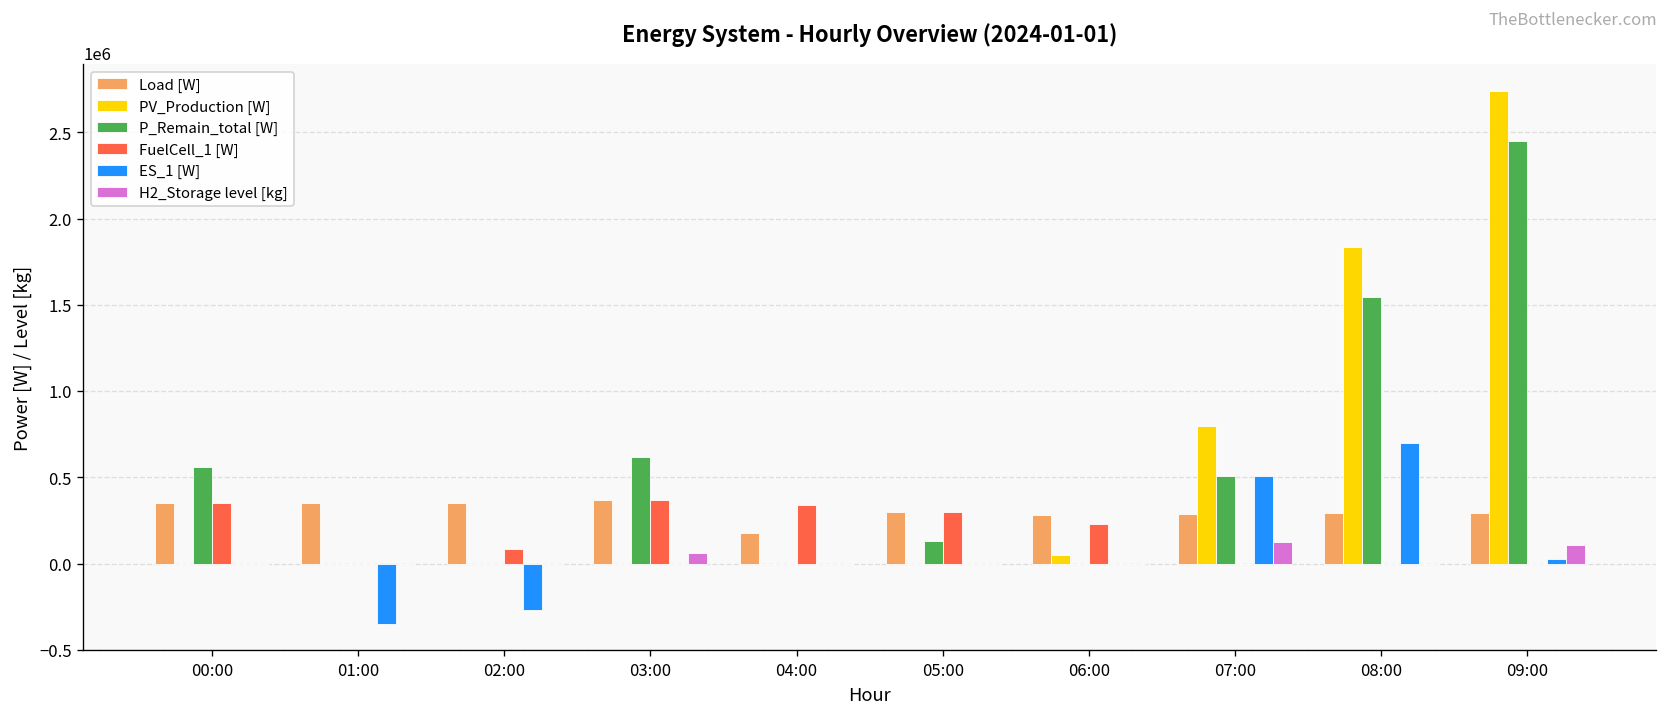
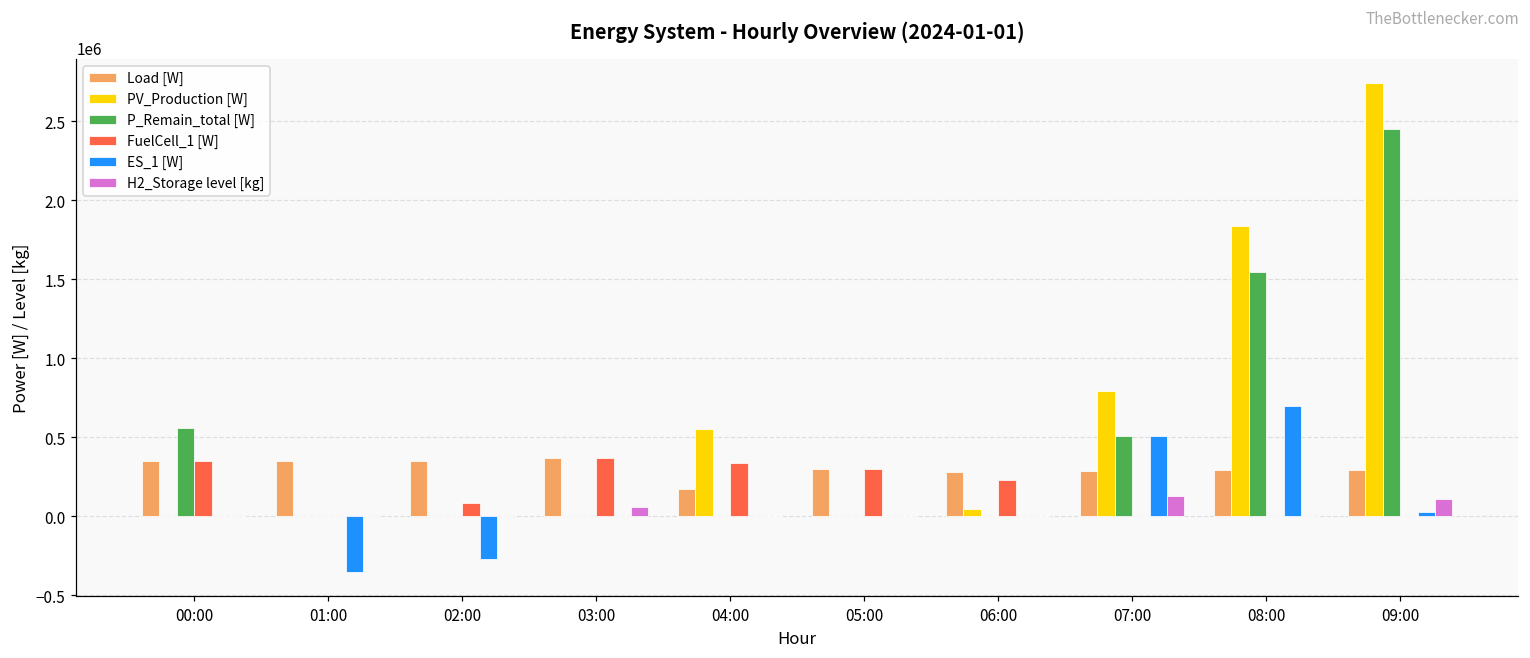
  {
    "Load [W]": {
      "00:00": 350000,
      "01:00": 350000,
      "02:00": 350000,
      "03:00": 370000,
      "04:00": 170000,
      "05:00": 300000,
      "06:00": 280000,
      "07:00": 290000,
      "08:00": 290000,
      "09:00": 290000
    },
    "PV_Production [W]": {
      "00:00": 0,
      "01:00": 0,
      "02:00": 0,
      "03:00": 0,
-     "04:00": 0,
+     "04:00": 560000,
      "05:00": 0,
      "06:00": 50000,
      "07:00": 800000,
      "08:00": 1840000,
      "09:00": 2740000
    },
    "P_Remain_total [W]": {
      "00:00": 560000,
      "01:00": 0,
      "02:00": 0,
-     "03:00": 620000,
+     "03:00": 0,
      "04:00": 0,
-     "05:00": 130000,
+     "05:00": 0,
      "06:00": 0,
      "07:00": 510000,
      "08:00": 1540000,
      "09:00": 2450000
    },
    "FuelCell_1 [W]": {
      "00:00": 350000,
      "01:00": 0,
      "02:00": 80000,
      "03:00": 370000,
      "04:00": 340000,
      "05:00": 300000,
      "06:00": 230000,
      "07:00": 0,
      "08:00": 0,
      "09:00": 0
    },
    "ES_1 [W]": {
      "00:00": 0,
      "01:00": -350000,
      "02:00": -270000,
      "03:00": 0,
      "04:00": 0,
      "05:00": 0,
      "06:00": 0,
      "07:00": 510000,
      "08:00": 700000,
      "09:00": 30000
    },
    "H2_Storage level [kg]": {
      "03:00": 60000,
      "07:00": 130000,
      "09:00": 110000
    }
  }
